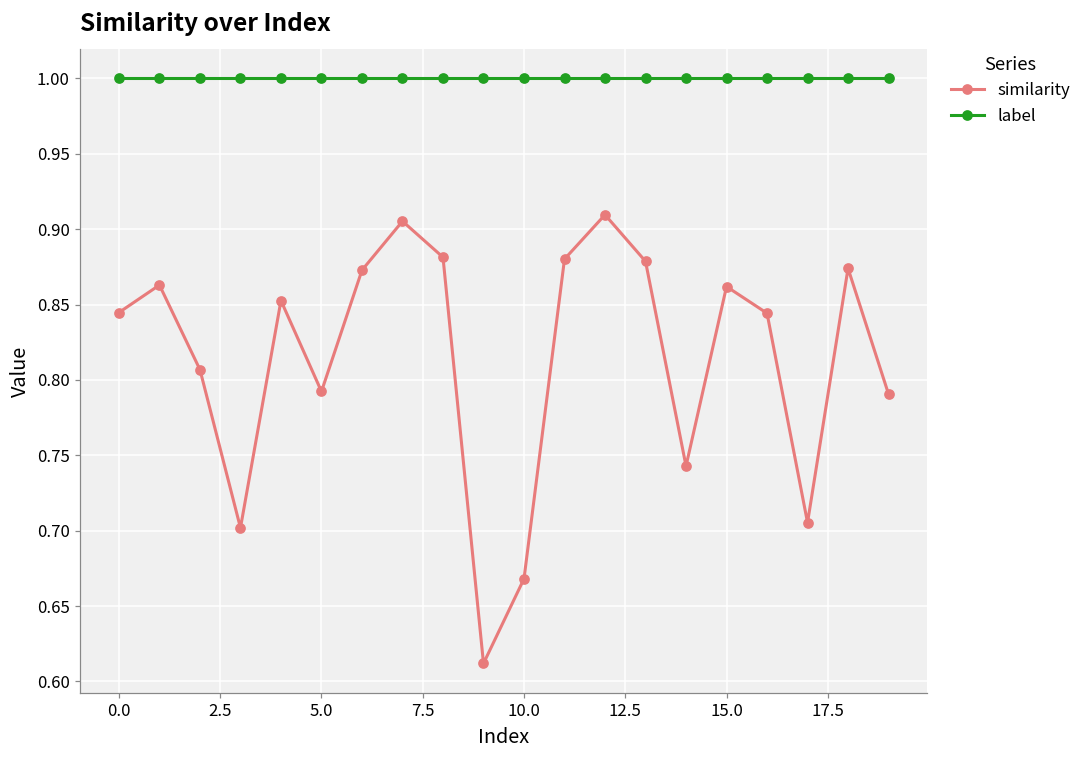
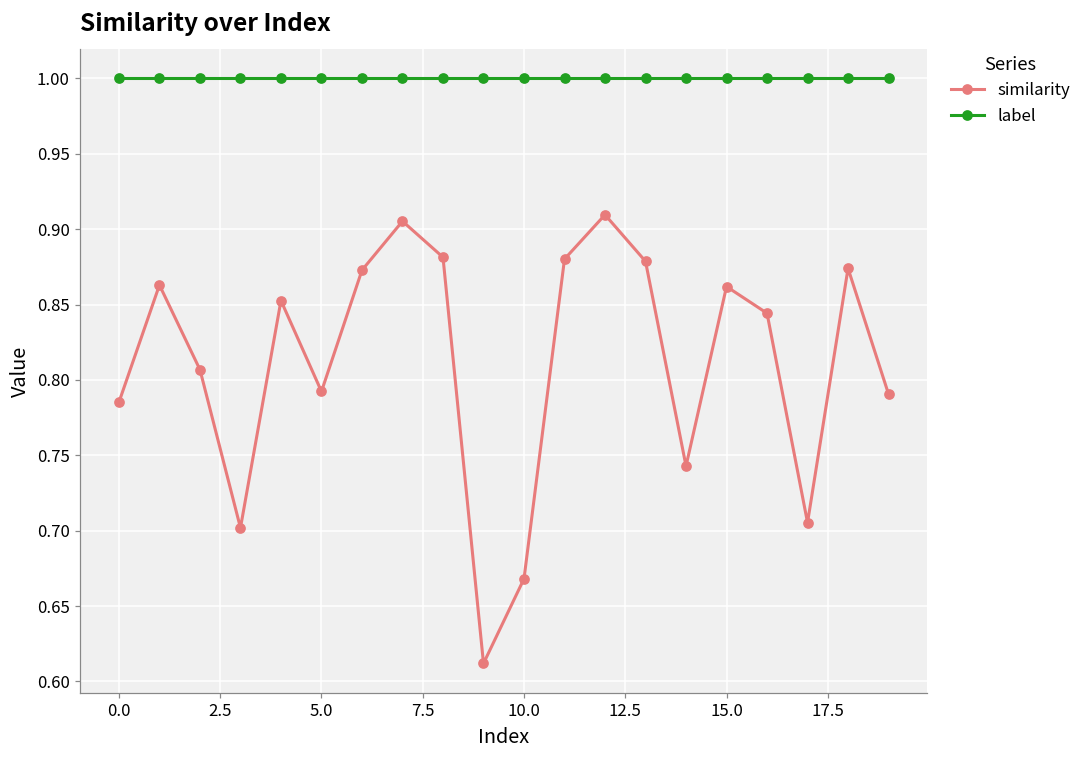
  {
    "similarity": {
-     "0.0": 0.845,
+     "0.0": 0.785,
      "5.0": 0.792,
      "10.0": 0.668,
      "15.0": 0.862
    },
    "label": {
      "0.0": 1.000,
      "5.0": 1.000,
      "10.0": 1.000,
      "15.0": 1.000
    }
  }
